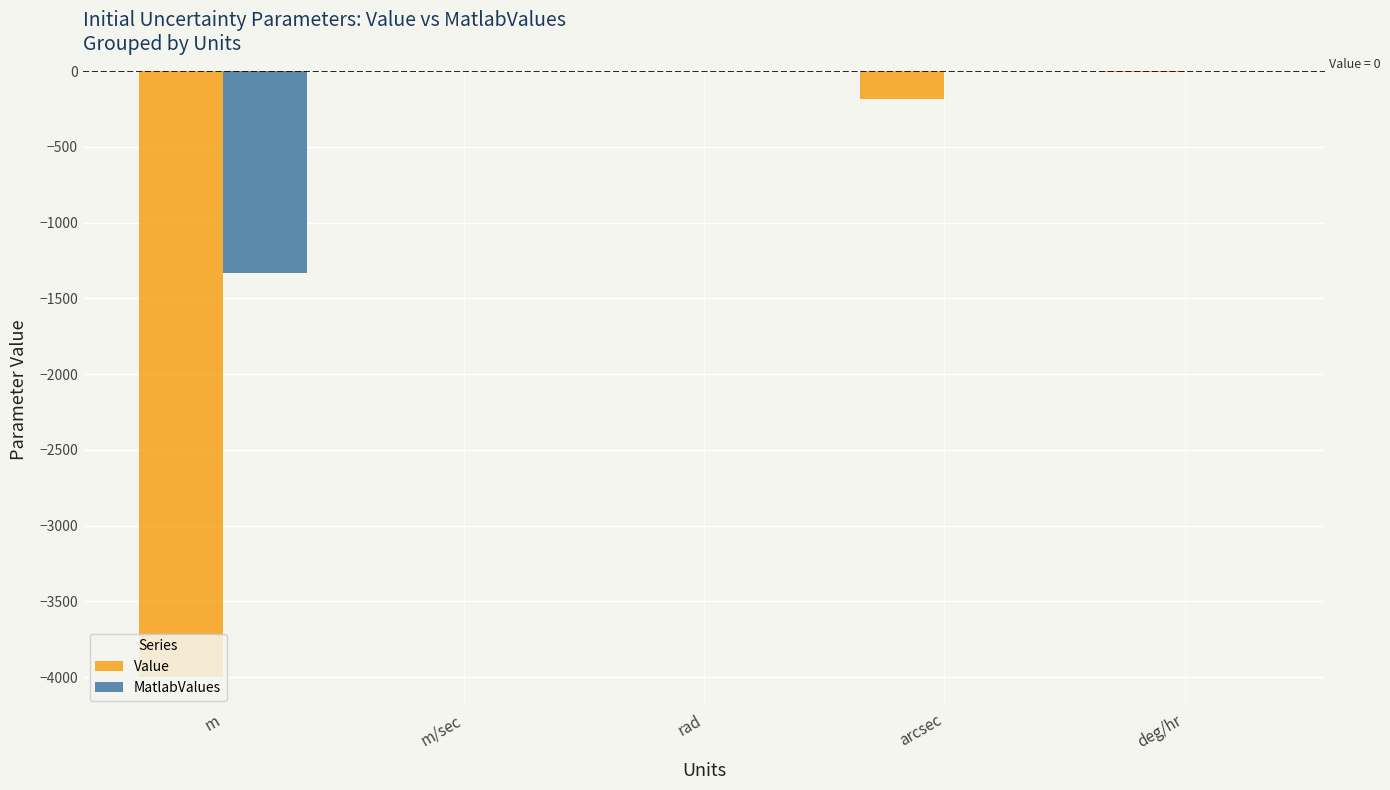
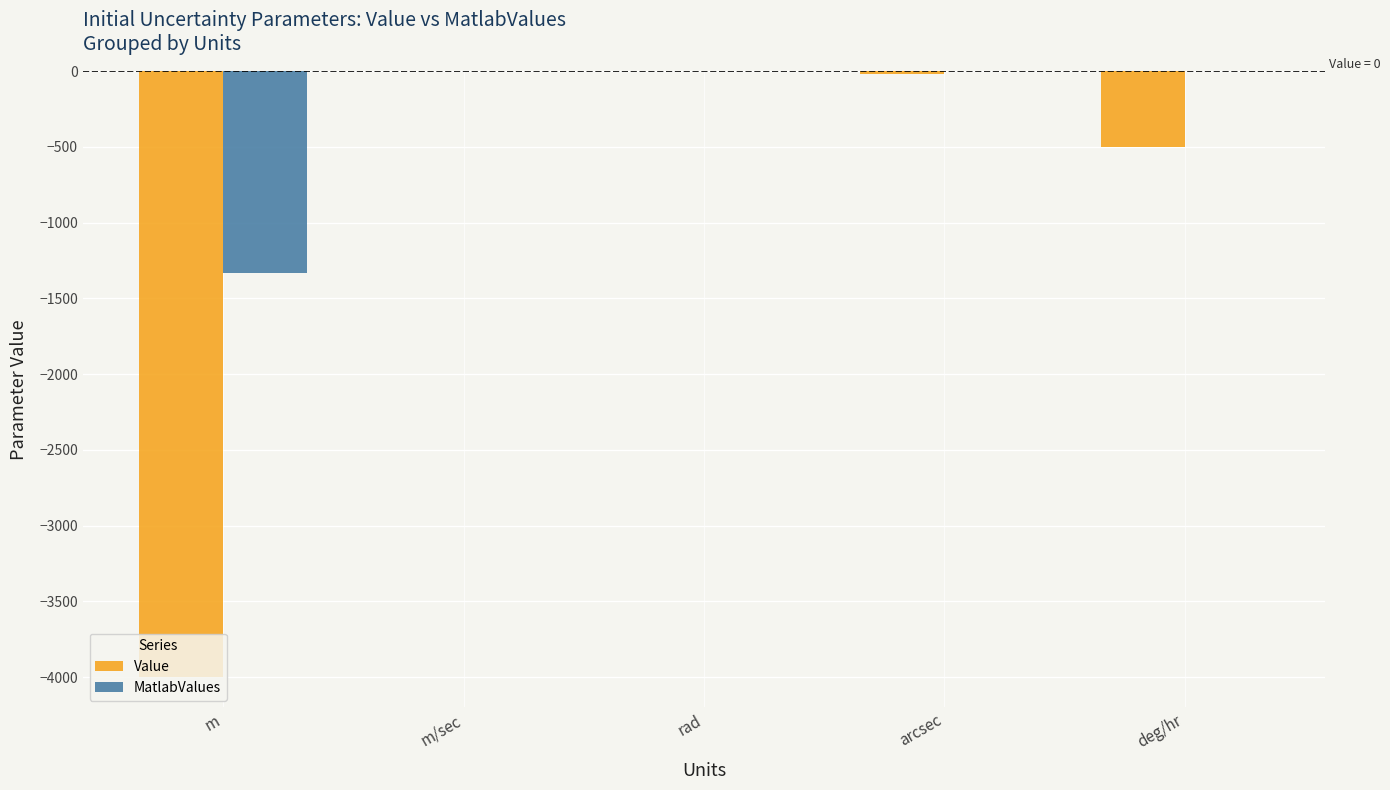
  {
    "Value": {
-     "arcsec": -180,
-     "deg/hr": -10
+     "arcsec": -20,
+     "deg/hr": -500
    },
    "MatlabValues": {
      "m": -1330
    }
  }
